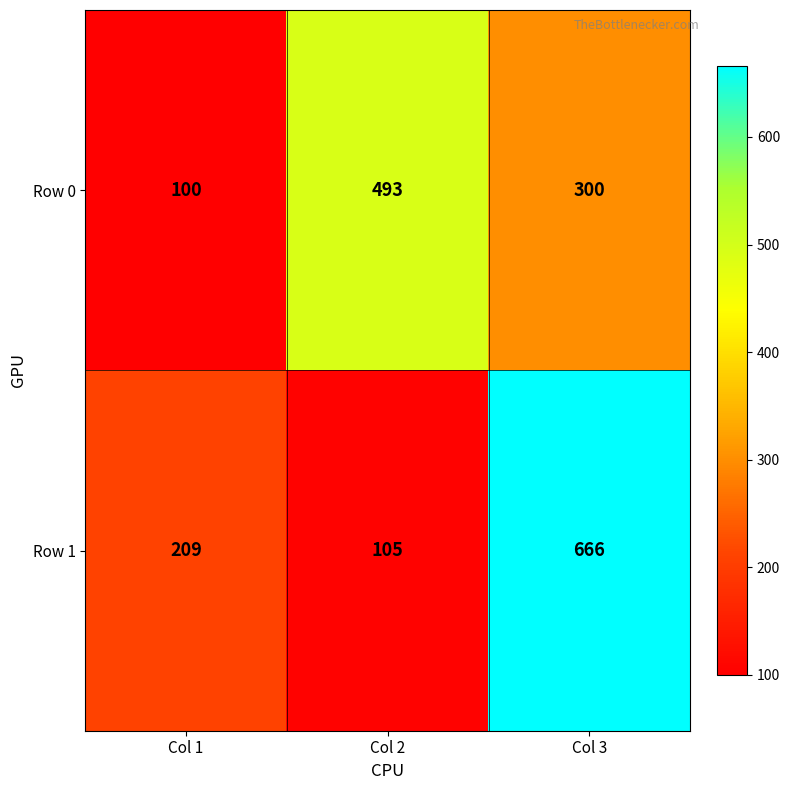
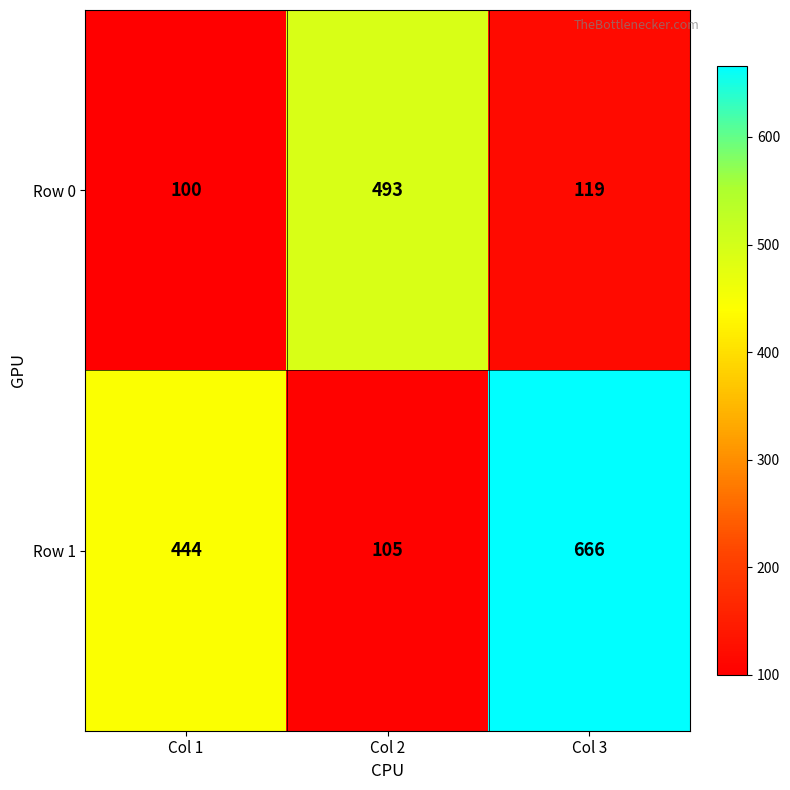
  {
    "Row 0": {
      "Col 1": 100,
      "Col 2": 493,
-     "Col 3": 300
+     "Col 3": 119
    },
    "Row 1": {
-     "Col 1": 209,
+     "Col 1": 444,
      "Col 2": 105,
      "Col 3": 666
    }
  }
